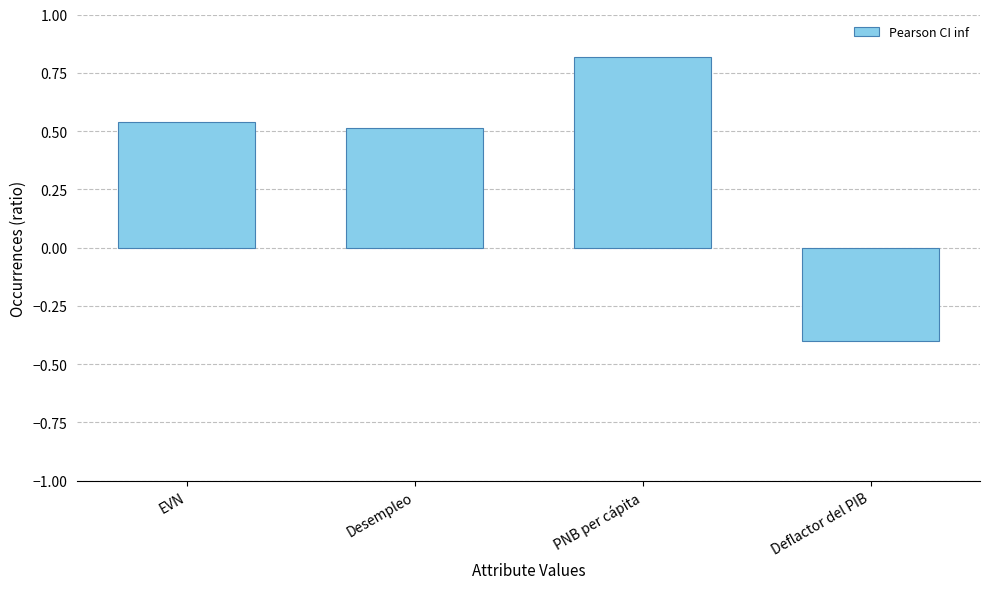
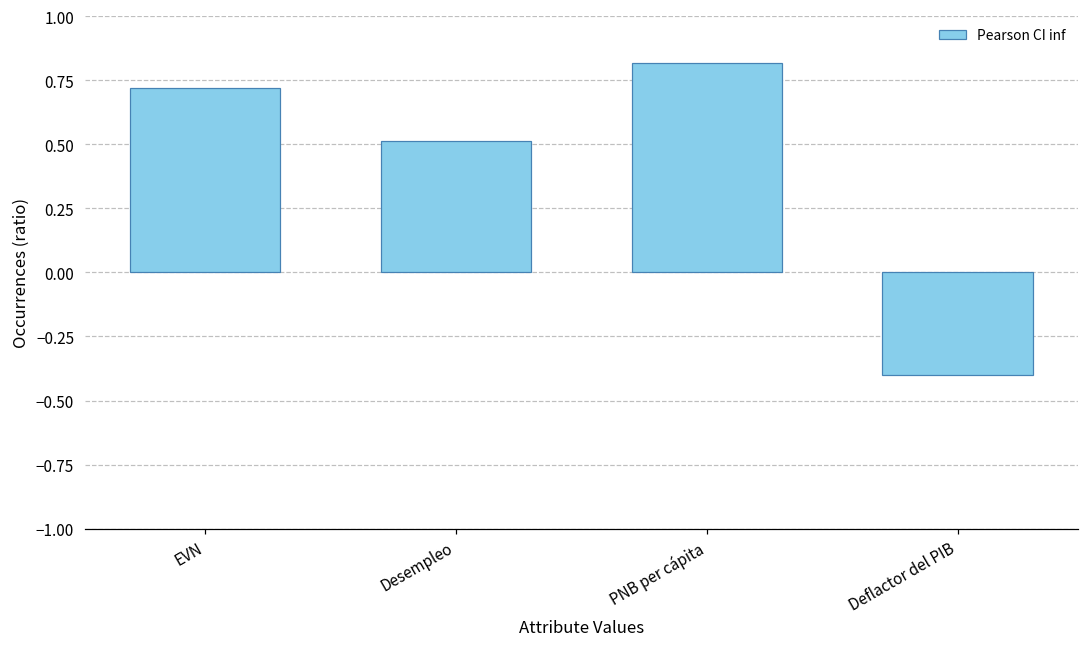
  {
-   "EVN": 0.54,
+   "EVN": 0.72,
    "Desempleo": 0.51,
    "PNB per cápita": 0.82,
    "Deflactor del PIB": -0.40
  }
